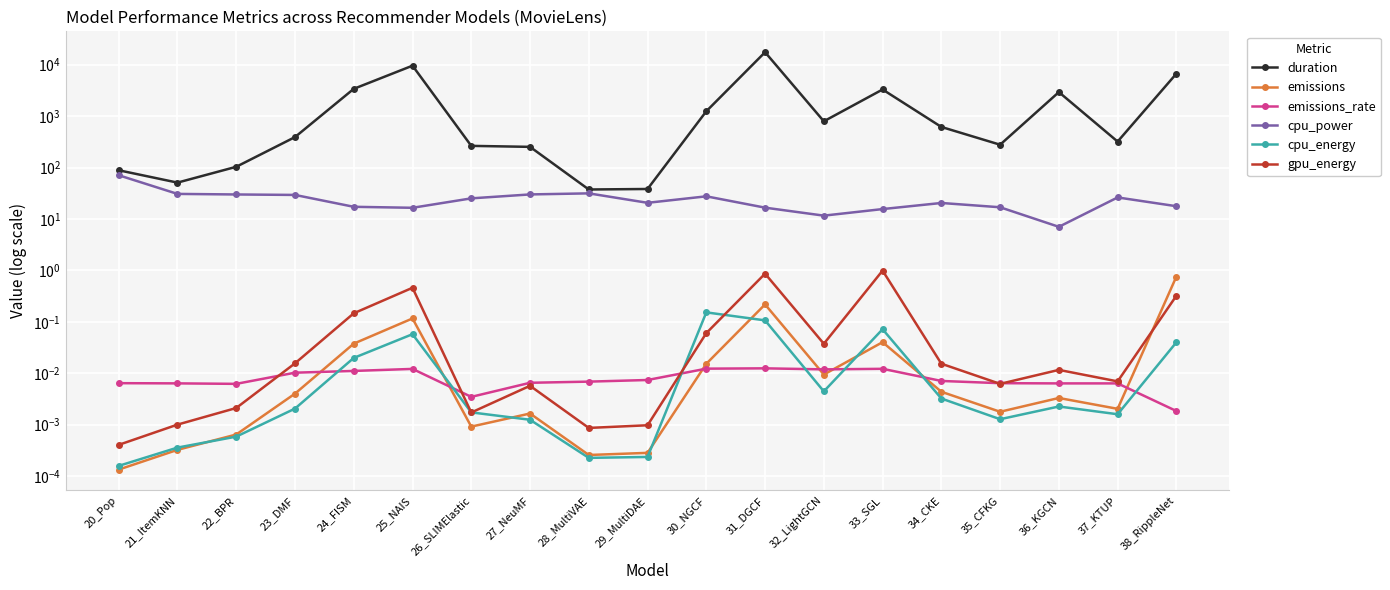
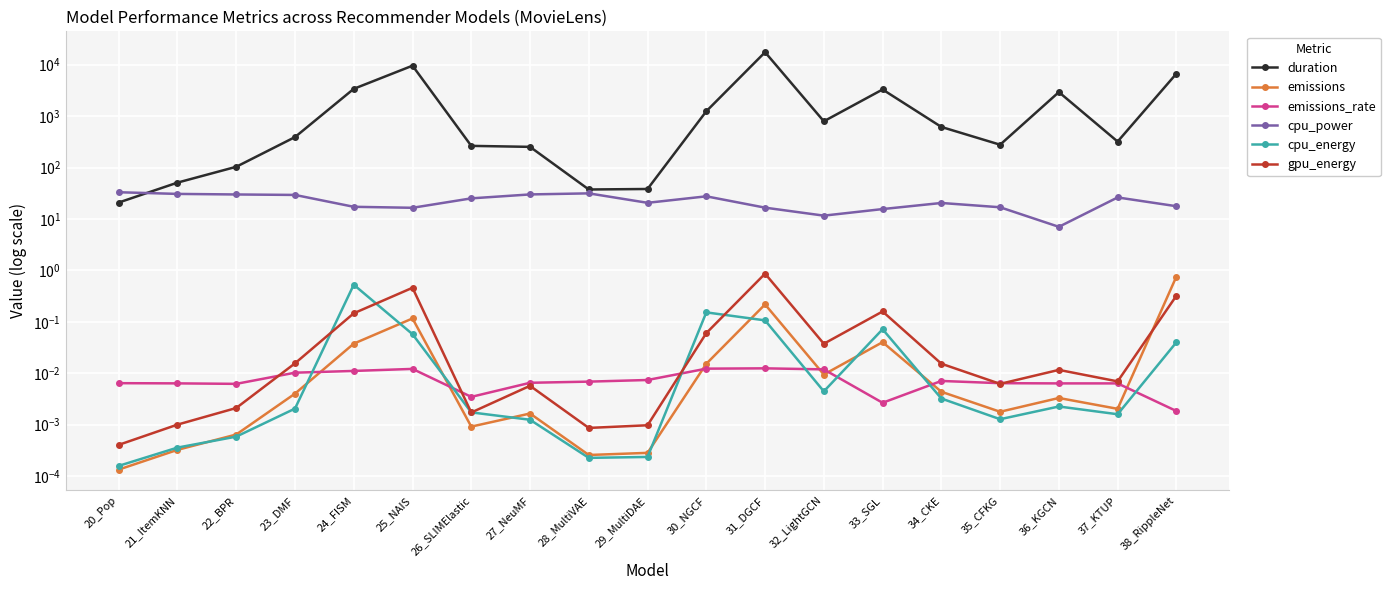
  {
    "duration": {
-     "20_Pop": 90,
+     "20_Pop": 21,
      "21_ItemKNN": 50,
      "22_BPR": 100,
      "23_DMF": 400,
      "24_FISM": 3000,
      "25_NAIS": 10000,
      "26_SLIMElastic": 300,
      "27_NeuMF": 300,
      "28_MultiVAE": 40,
      "29_MultiDAE": 40,
      "30_NGCF": 1200,
      "31_DGCF": 18000,
      "32_LightGCN": 800,
      "33_SGL": 3000,
      "34_CKE": 600,
      "35_CFKG": 300,
      "36_KGCN": 3000,
      "37_KTUP": 300,
      "38_RippleNet": 7000
    },
    "emissions": {
      "20_Pop": 0.00013,
      "23_DMF": 0.004,
      "24_FISM": 0.04,
      "25_NAIS": 0.12,
      "26_SLIMElastic": 0.001,
      "27_NeuMF": 0.0016,
      "28_MultiVAE": 0.0003,
      "29_MultiDAE": 0.0003,
      "30_NGCF": 0.015,
      "31_DGCF": 0.22,
      "32_LightGCN": 0.009,
      "33_SGL": 0.04,
      "34_CKE": 0.004,
      "35_CFKG": 0.0018,
      "36_KGCN": 0.003,
      "37_KTUP": 0.002,
      "38_RippleNet": 0.8
    },
    "emissions_rate": {
      "20_Pop": 0.006,
      "21_ItemKNN": 0.006,
      "22_BPR": 0.006,
      "23_DMF": 0.010,
      "24_FISM": 0.011,
      "25_NAIS": 0.012,
      "26_SLIMElastic": 0.003,
      "27_NeuMF": 0.006,
      "28_MultiVAE": 0.007,
      "29_MultiDAE": 0.007,
      "30_NGCF": 0.012,
      "31_DGCF": 0.012,
      "32_LightGCN": 0.012,
-     "33_SGL": 0.012,
+     "33_SGL": 0.003,
      "34_CKE": 0.007,
      "36_KGCN": 0.006,
      "38_RippleNet": 0.002
    },
    "cpu_power": {
-     "20_Pop": 70,
+     "20_Pop": 30,
      "21_ItemKNN": 30,
      "22_BPR": 30,
      "23_DMF": 30,
      "24_FISM": 17,
      "25_NAIS": 16,
      "26_SLIMElastic": 30,
      "27_NeuMF": 30,
      "28_MultiVAE": 30,
      "29_MultiDAE": 21,
      "30_NGCF": 30,
      "31_DGCF": 17,
      "32_LightGCN": 12,
      "33_SGL": 16,
      "34_CKE": 20,
      "35_CFKG": 17,
      "36_KGCN": 7,
      "37_KTUP": 30,
      "38_RippleNet": 18
    },
    "cpu_energy": {
      "20_Pop": 0.00016,
      "23_DMF": 0.002,
-     "24_FISM": 0.020,
+     "24_FISM": 0.5,
      "25_NAIS": 0.06,
      "27_NeuMF": 0.0012,
      "28_MultiVAE": 0.0002,
      "29_MultiDAE": 0.0002,
      "30_NGCF": 0.15,
      "31_DGCF": 0.11,
      "32_LightGCN": 0.004,
      "33_SGL": 0.07,
      "34_CKE": 0.003,
      "35_CFKG": 0.0013,
      "36_KGCN": 0.002,
      "37_KTUP": 0.0016,
      "38_RippleNet": 0.04
    },
    "gpu_energy": {
      "20_Pop": 0.0004,
      "21_ItemKNN": 0.0010,
      "22_BPR": 0.0021,
      "23_DMF": 0.016,
      "24_FISM": 0.15,
      "25_NAIS": 0.5,
      "27_NeuMF": 0.006,
      "28_MultiVAE": 0.0009,
      "29_MultiDAE": 0.0010,
      "30_NGCF": 0.06,
      "31_DGCF": 0.9,
      "32_LightGCN": 0.04,
-     "33_SGL": 1.0,
+     "33_SGL": 0.16,
      "34_CKE": 0.015,
      "36_KGCN": 0.012,
      "38_RippleNet": 0.3
    }
  }
